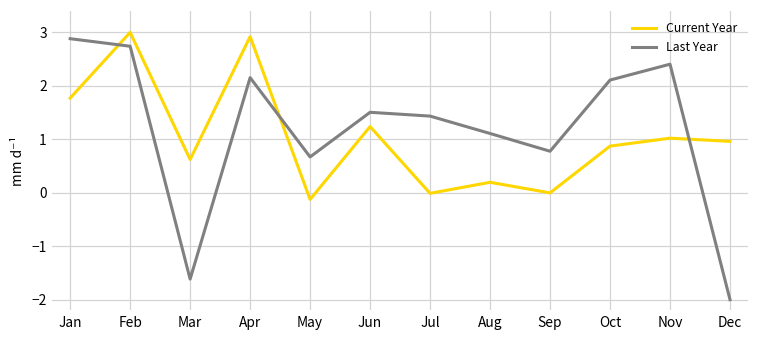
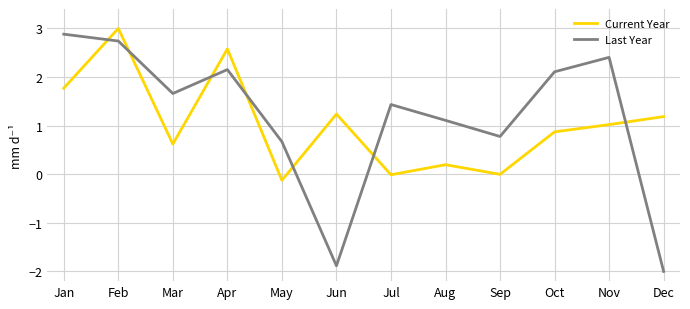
  {
    "Current Year": {
      "Jan": 1.8,
      "Feb": 3.0,
      "Mar": 0.6,
-     "Apr": 2.9,
+     "Apr": 2.6,
      "May": -0.1,
      "Jun": 1.2,
      "Jul": 0.0,
      "Aug": 0.2,
      "Sep": 0.0,
      "Oct": 0.9,
      "Nov": 1.0,
-     "Dec": 1.0
+     "Dec": 1.2
    },
    "Last Year": {
      "Jan": 2.9,
      "Feb": 2.7,
-     "Mar": -1.6,
+     "Mar": 1.7,
      "Apr": 2.2,
      "May": 0.7,
-     "Jun": 1.5,
+     "Jun": -1.9,
      "Jul": 1.4,
      "Aug": 1.1,
      "Sep": 0.8,
      "Oct": 2.1,
      "Nov": 2.4,
      "Dec": -2.0
    }
  }
